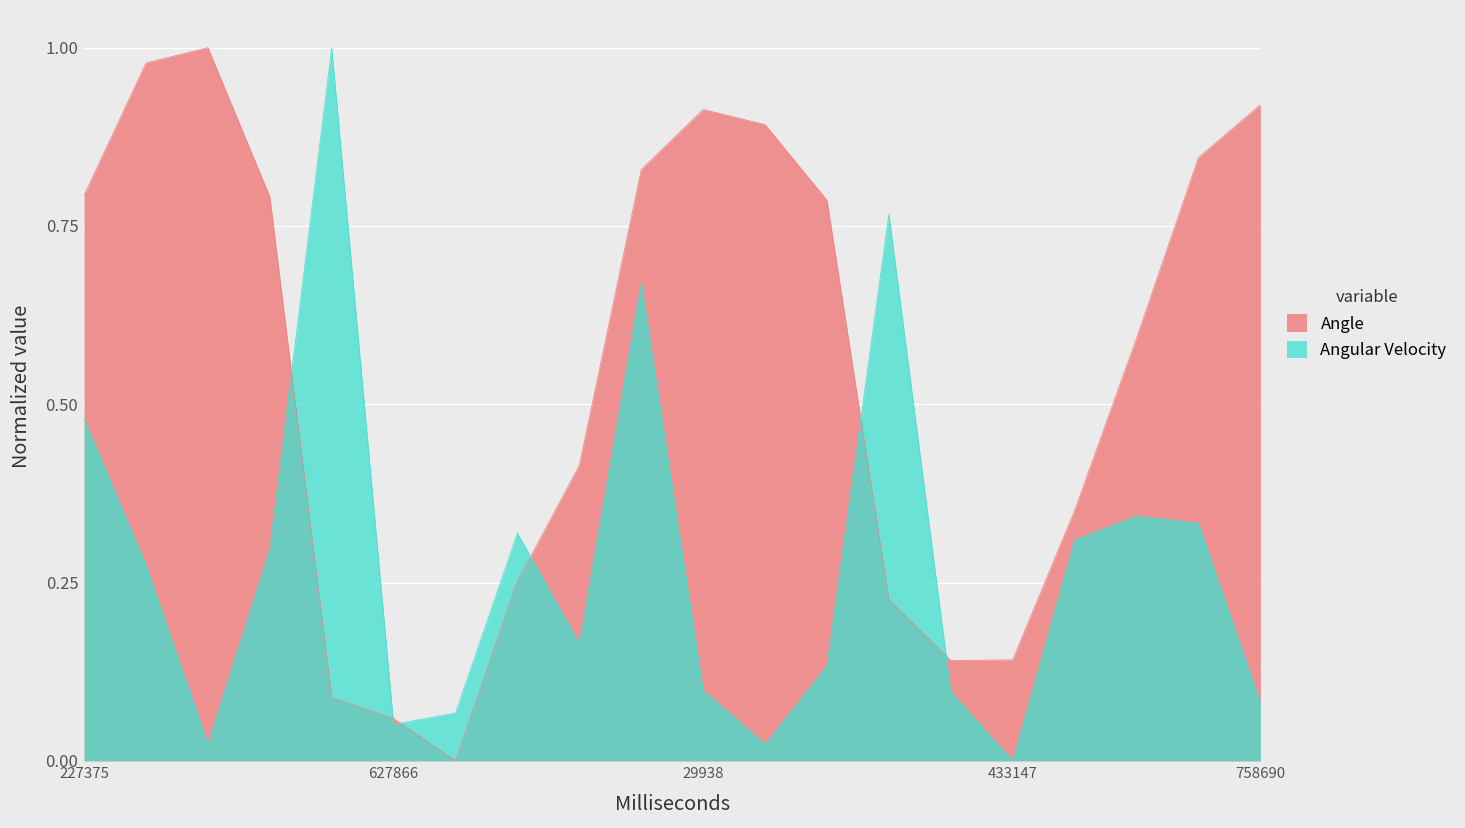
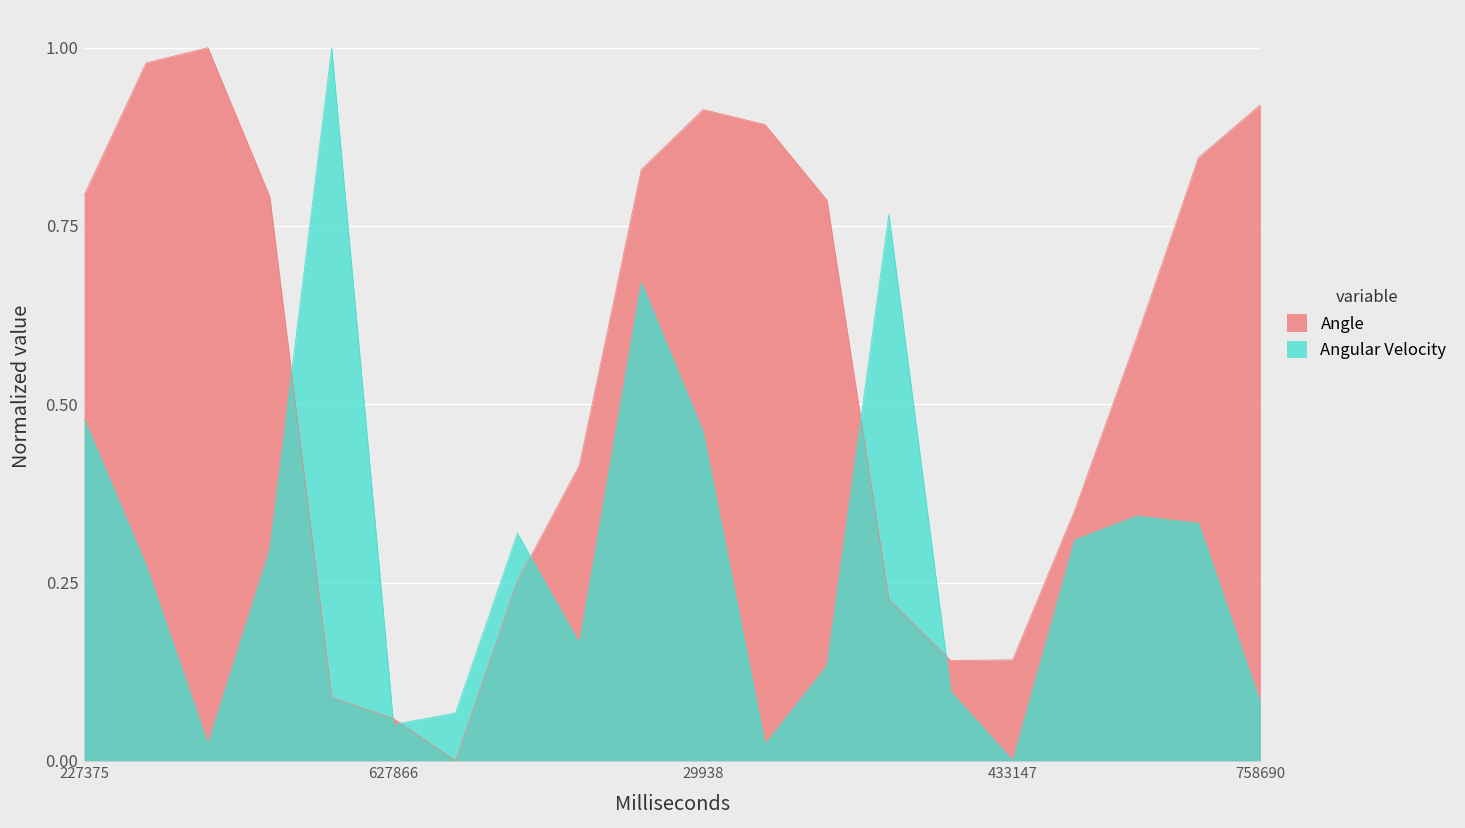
  {
    "Angle": {
      "227375": 0.79,
      "627866": 0.06,
      "29938": 0.91,
      "433147": 0.14,
      "758690": 0.92
    },
    "Angular Velocity": {
      "227375": 0.48,
      "627866": 0.05,
-     "29938": 0.10,
+     "29938": 0.46,
      "433147": 0.00,
      "758690": 0.08
    }
  }
